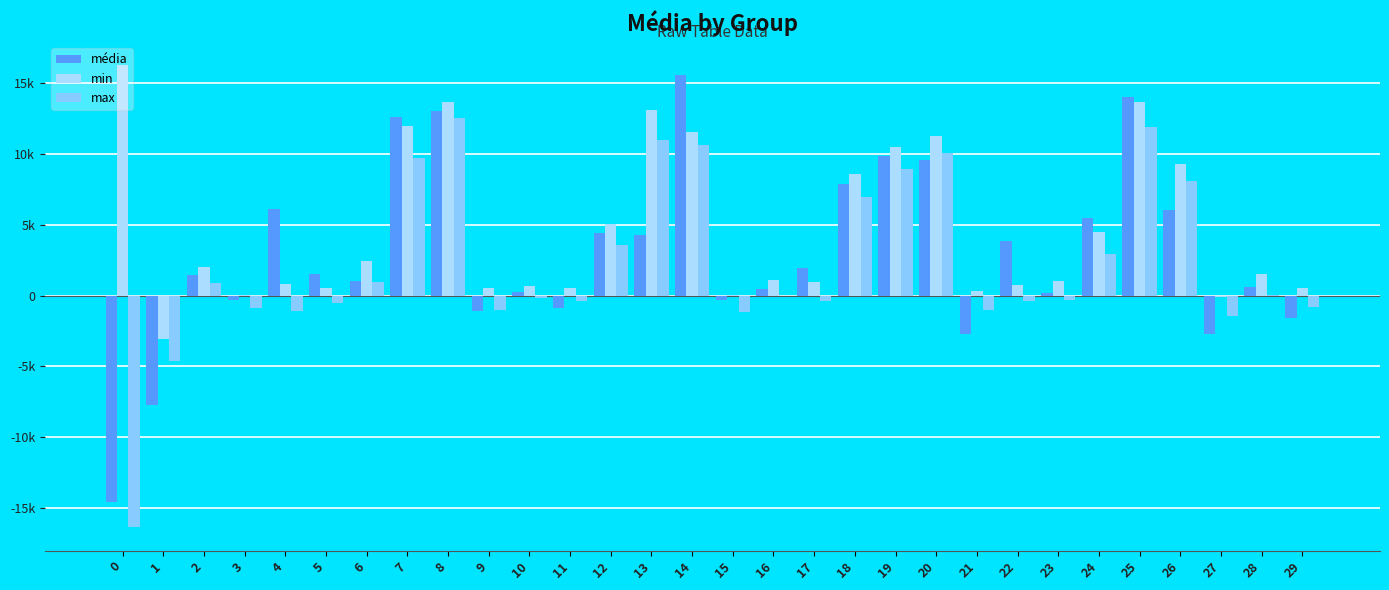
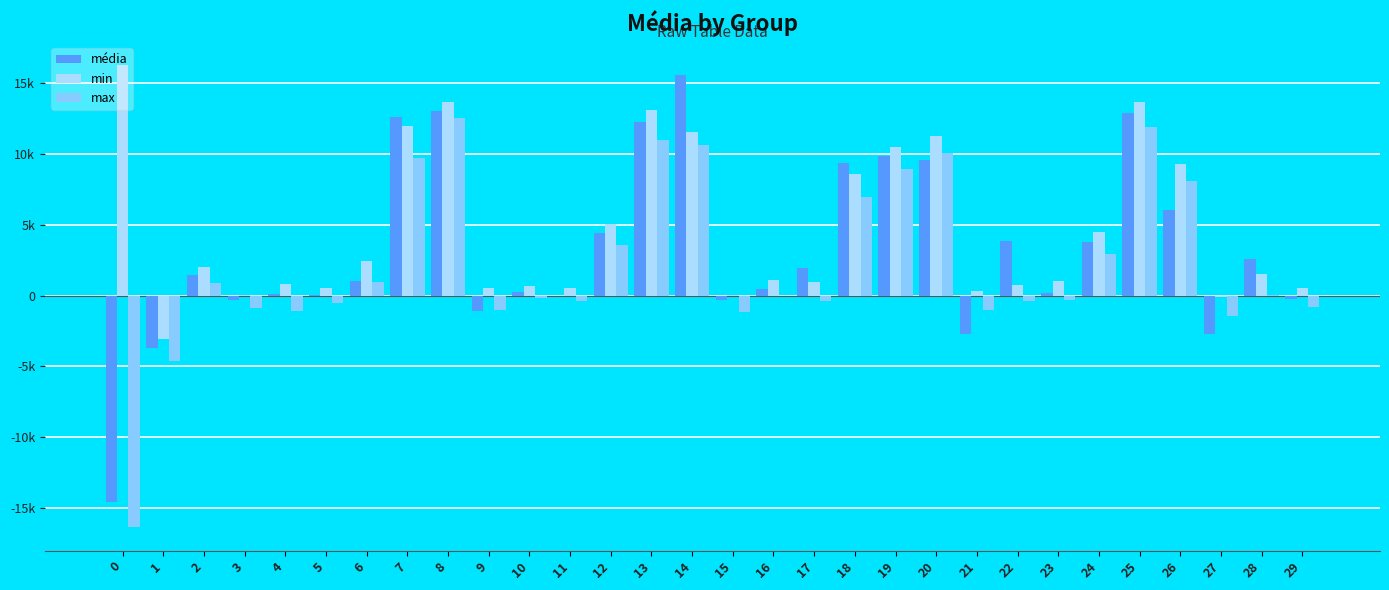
  {
    "média": {
      "0": -14600,
-     "1": -7800,
+     "1": -3700,
      "2": 1500,
      "3": -300,
-     "4": 6100,
-     "5": 1600,
+     "4": 100,
+     "5": 100,
      "6": 1000,
      "7": 12600,
      "8": 13100,
      "9": -1100,
      "10": 200,
-     "11": -900,
+     "11": 0,
      "12": 4400,
-     "13": 4200,
+     "13": 12200,
      "14": 15600,
      "15": -300,
      "16": 400,
      "17": 2000,
-     "18": 7900,
+     "18": 9300,
      "19": 9900,
      "20": 9600,
      "21": -2700,
      "22": 3900,
      "23": 200,
-     "24": 5500,
-     "25": 14000,
+     "24": 3800,
+     "25": 12900,
      "26": 6000,
      "27": -2700,
-     "28": 600,
-     "29": -1600
+     "28": 2600,
+     "29": -200
    }
  }
